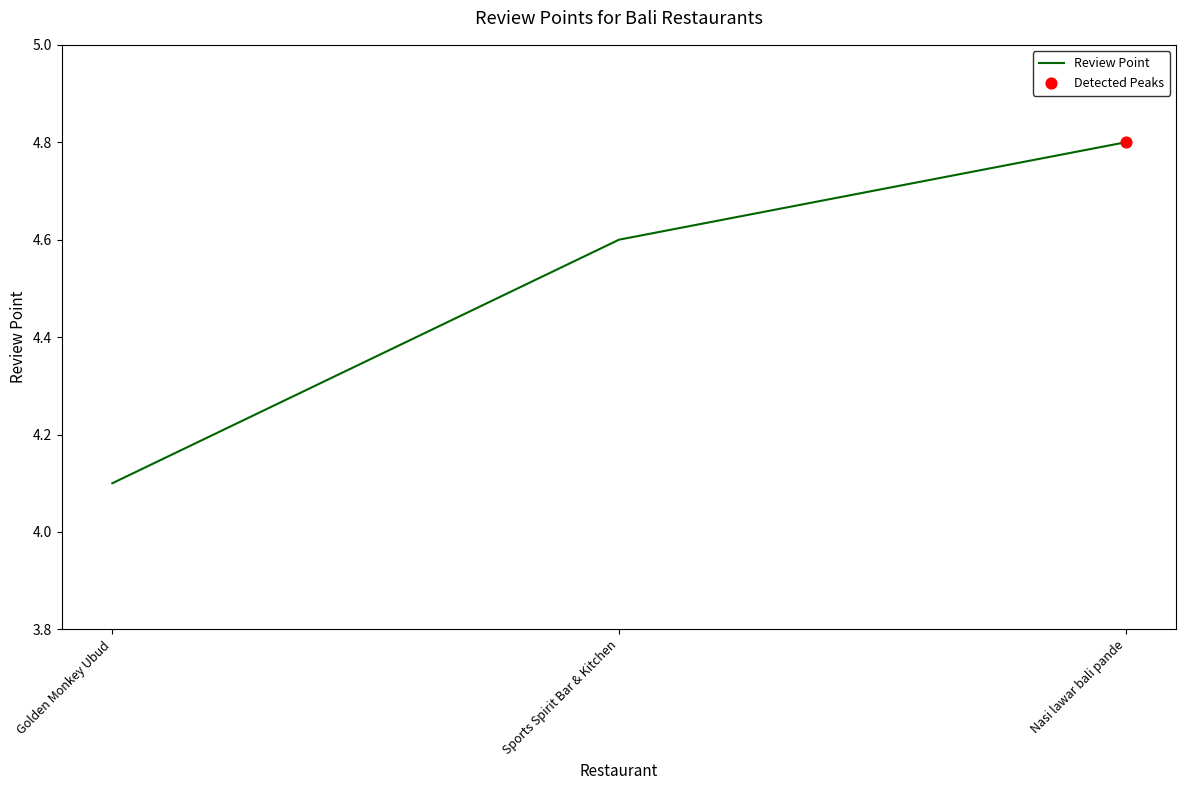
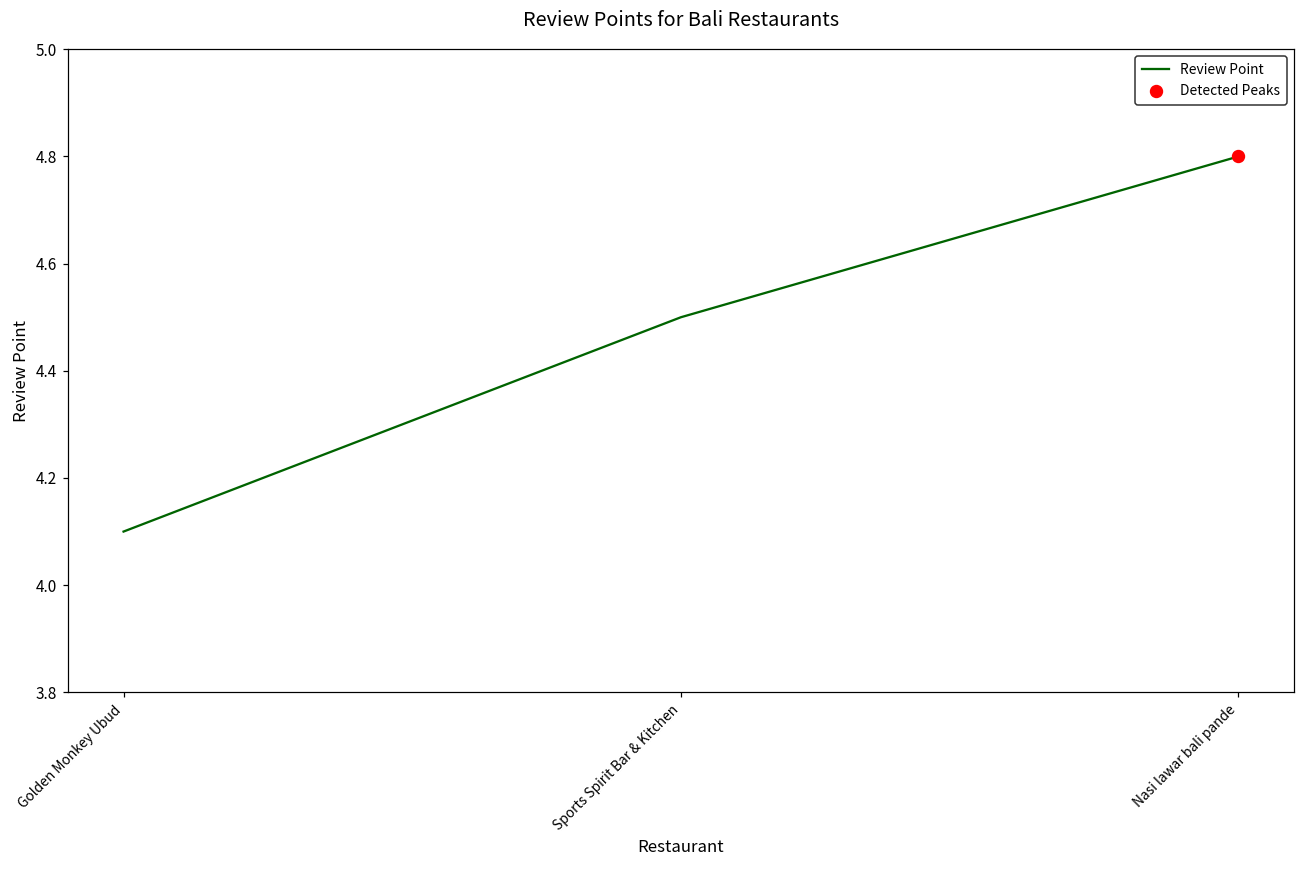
  {
    "Review Point": {
      "Golden Monkey Ubud": 4.1,
-     "Sports Spirit Bar & Kitchen": 4.6
+     "Sports Spirit Bar & Kitchen": 4.5
    }
  }
